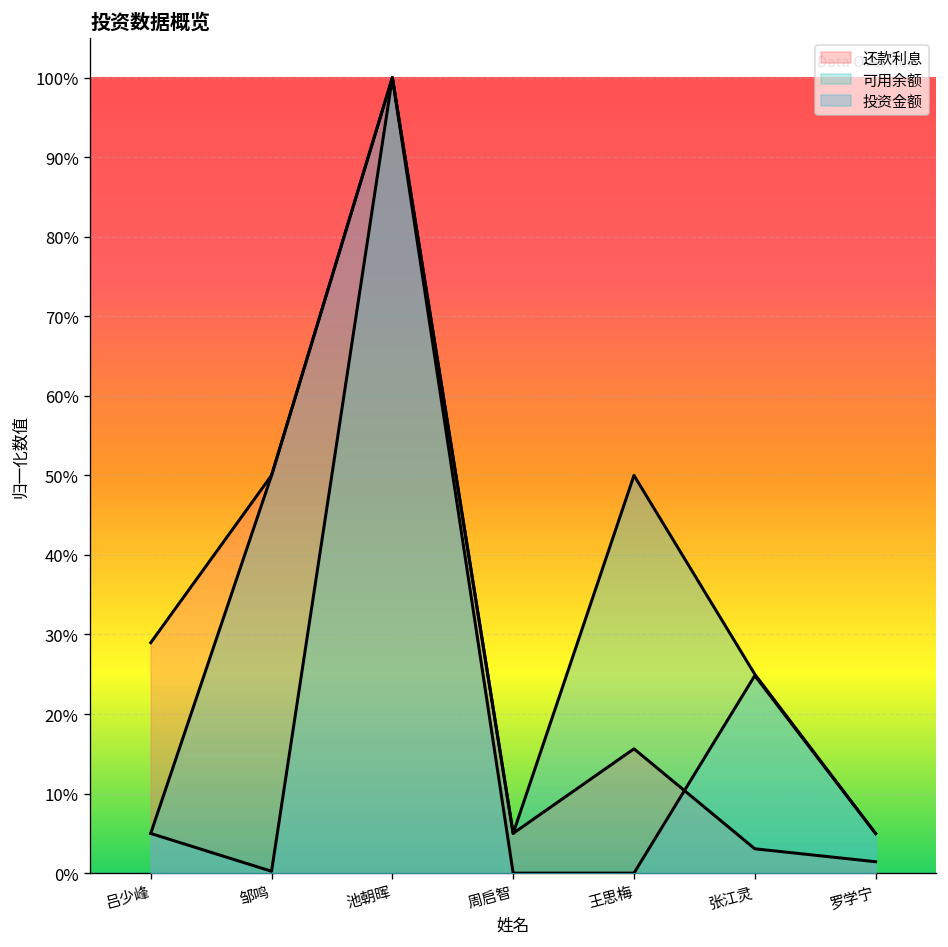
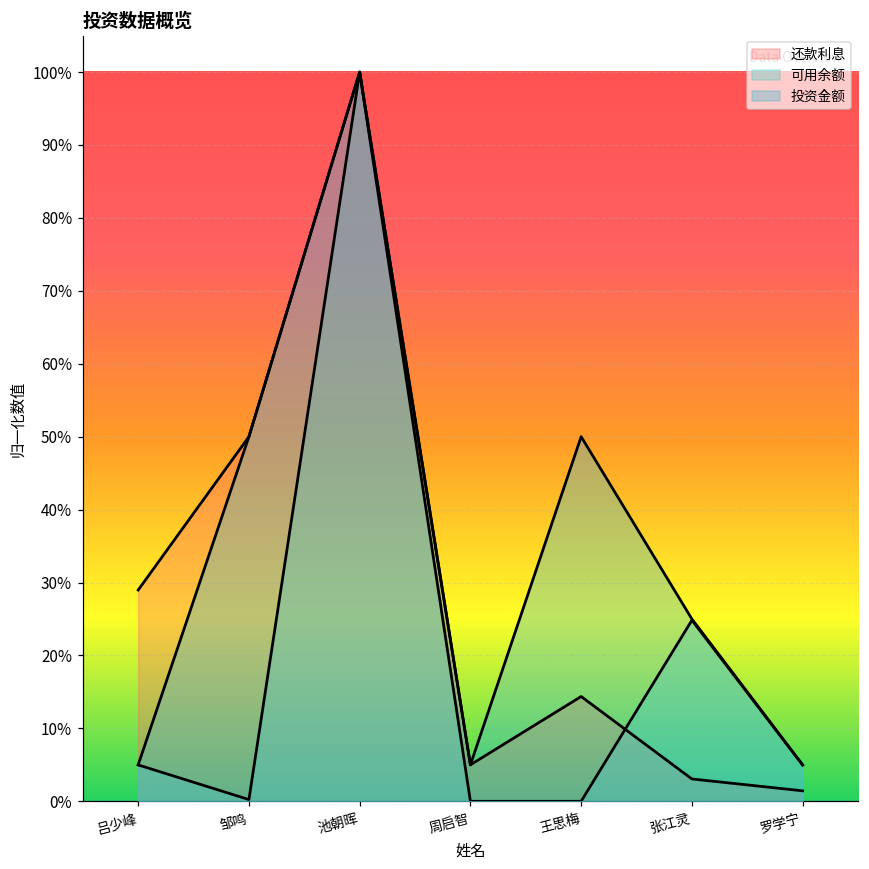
  {
    "还款利息": {
      "吕少峰": "29%",
-     "王思梅": "16%",
+     "王思梅": "14%",
      "张江灵": "3%",
      "罗学宁": "1%"
    }
  }
